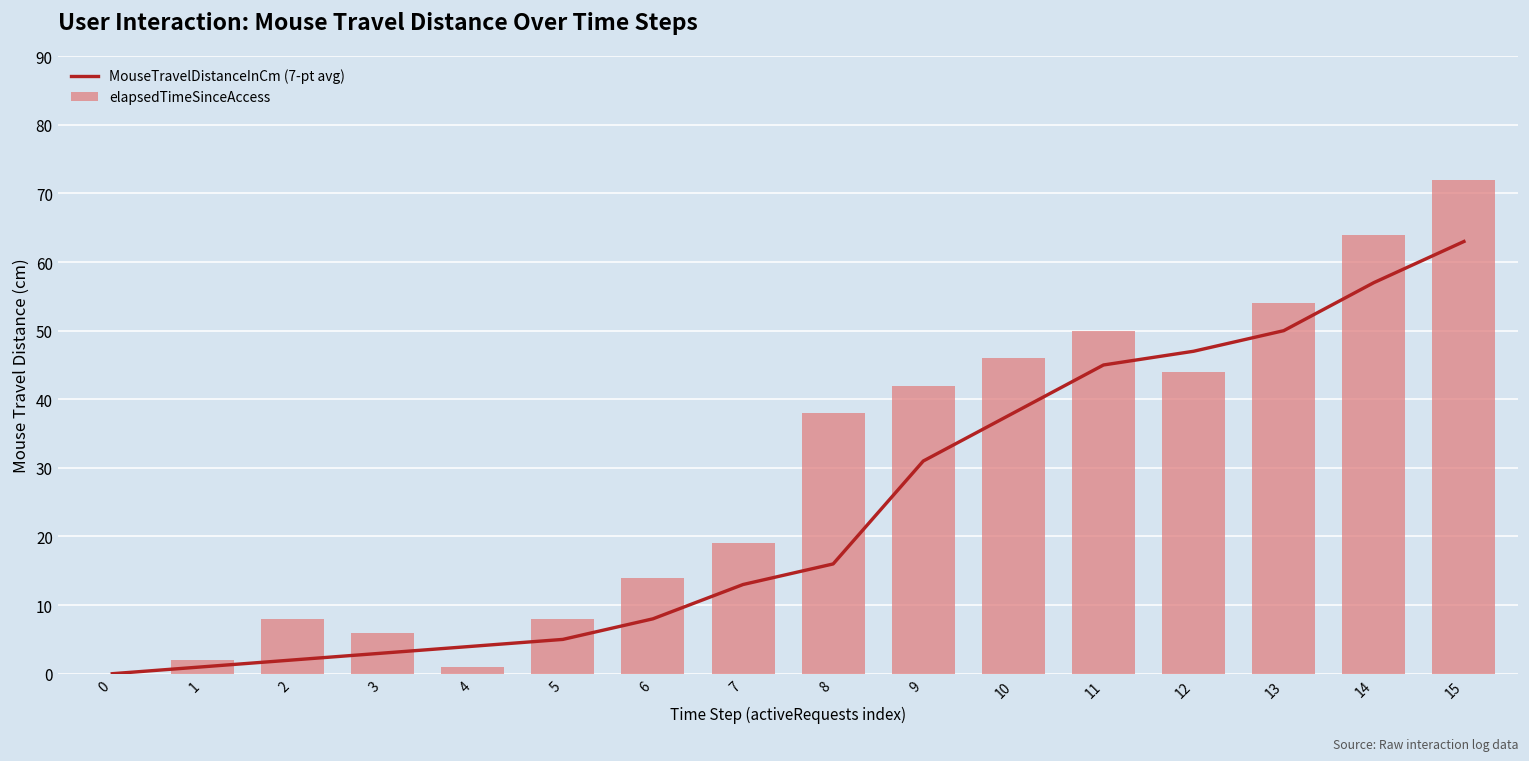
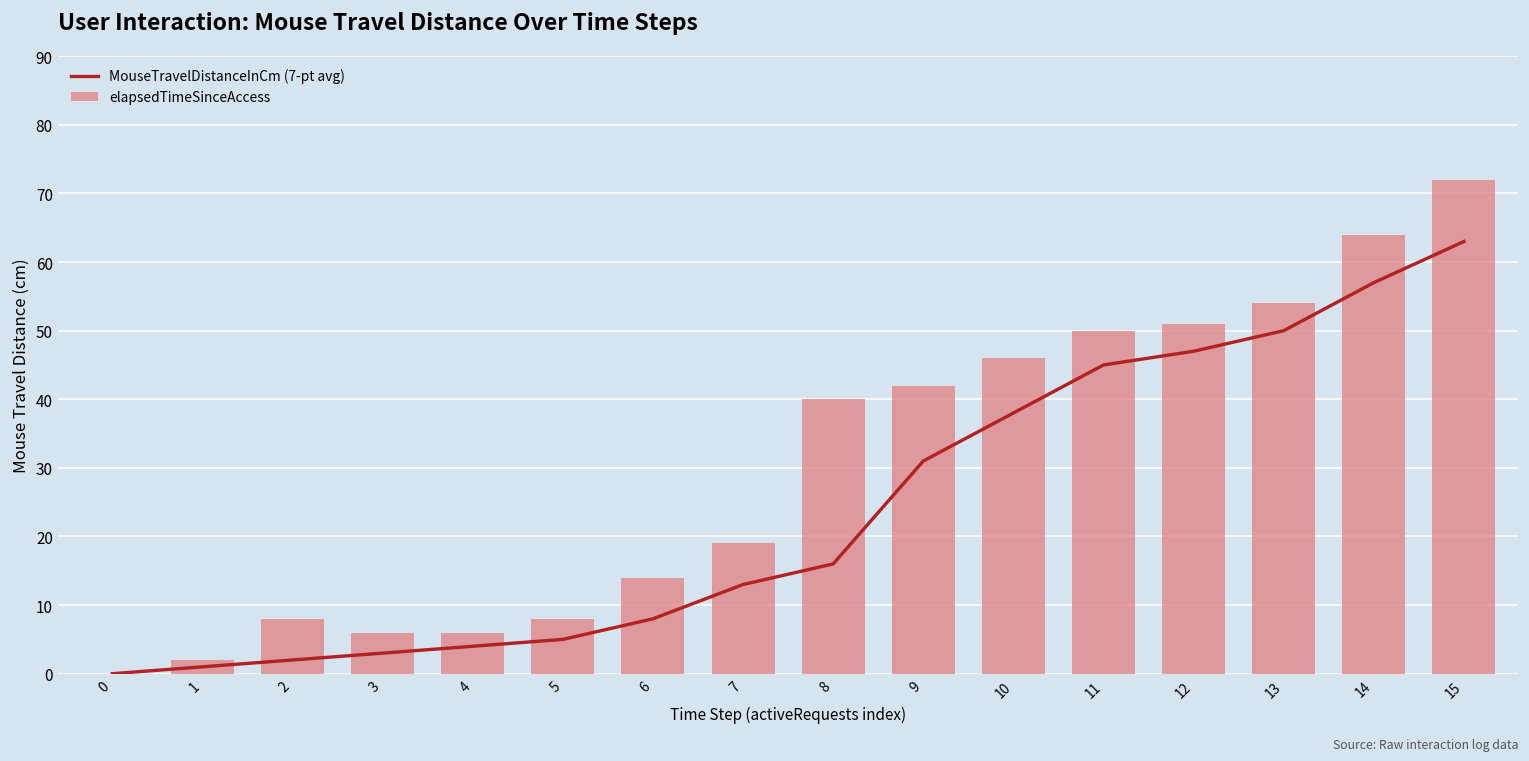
  {
    "elapsedTimeSinceAccess": {
      "0": 0,
      "1": 2,
      "2": 8,
      "3": 6,
-     "4": 1,
+     "4": 6,
      "5": 8,
      "6": 14,
      "7": 19,
-     "8": 38,
+     "8": 40,
      "9": 42,
      "10": 46,
      "11": 50,
-     "12": 44,
+     "12": 51,
      "13": 54,
      "14": 64,
      "15": 72
    },
    "MouseTravelDistanceInCm (7-pt avg)": {
      "0": 0,
      "1": 1,
      "2": 2,
      "3": 3,
      "4": 4,
      "5": 5,
      "6": 8,
      "7": 13,
      "8": 16,
      "9": 31,
      "10": 38,
      "11": 45,
      "12": 47,
      "13": 50,
      "14": 57,
      "15": 63
    }
  }
